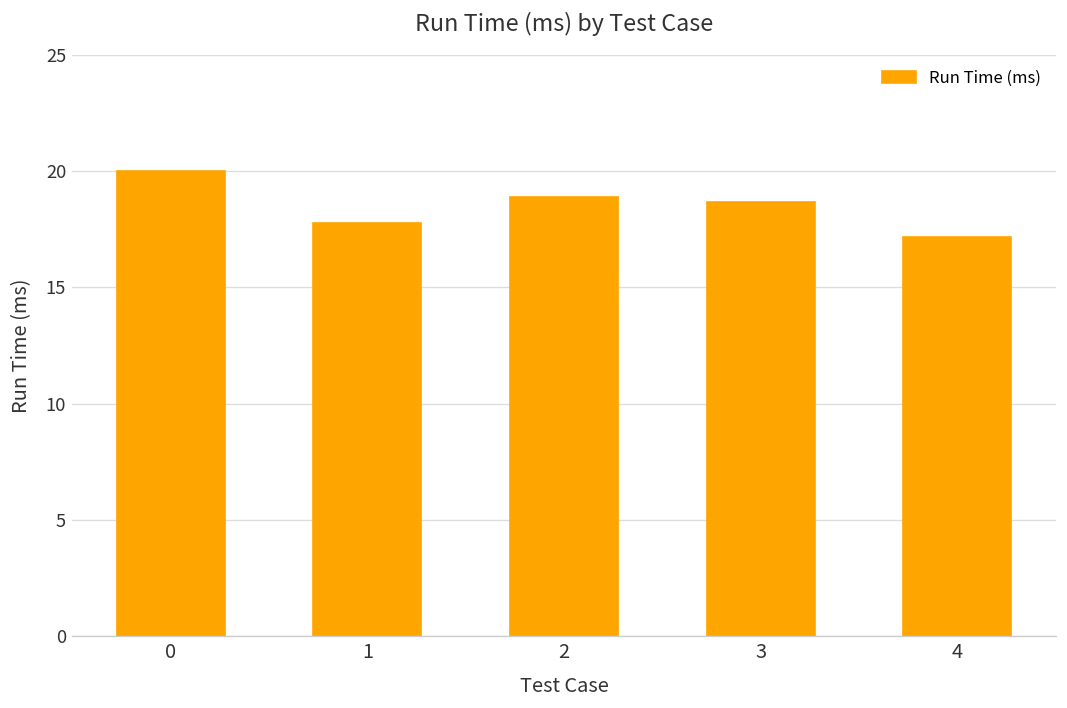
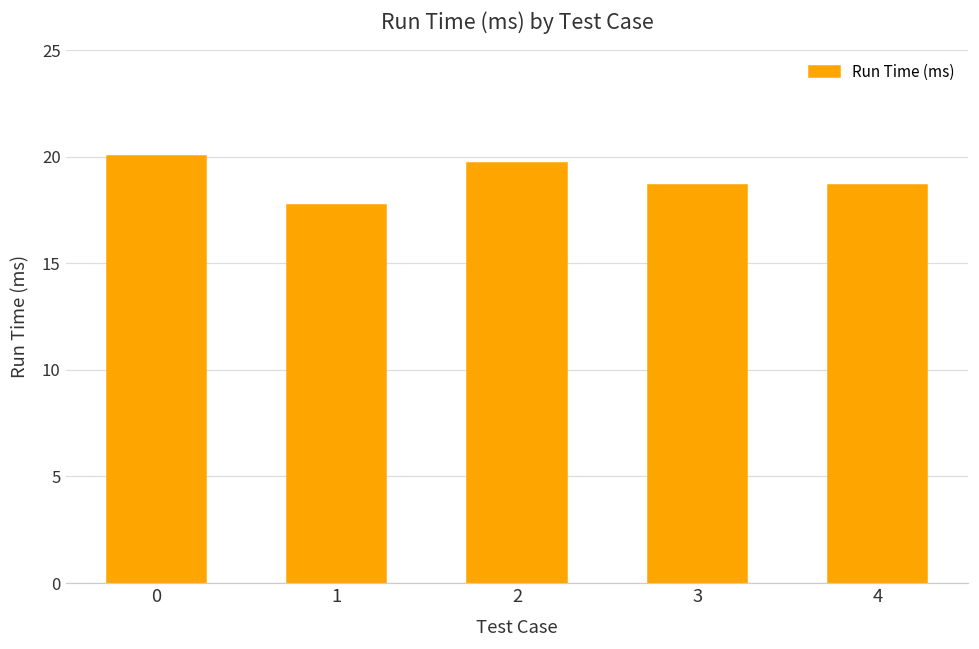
  {
    "0": 20.0,
    "1": 17.7,
-   "2": 18.9,
+   "2": 19.7,
    "3": 18.7,
-   "4": 17.2
+   "4": 18.7
  }
